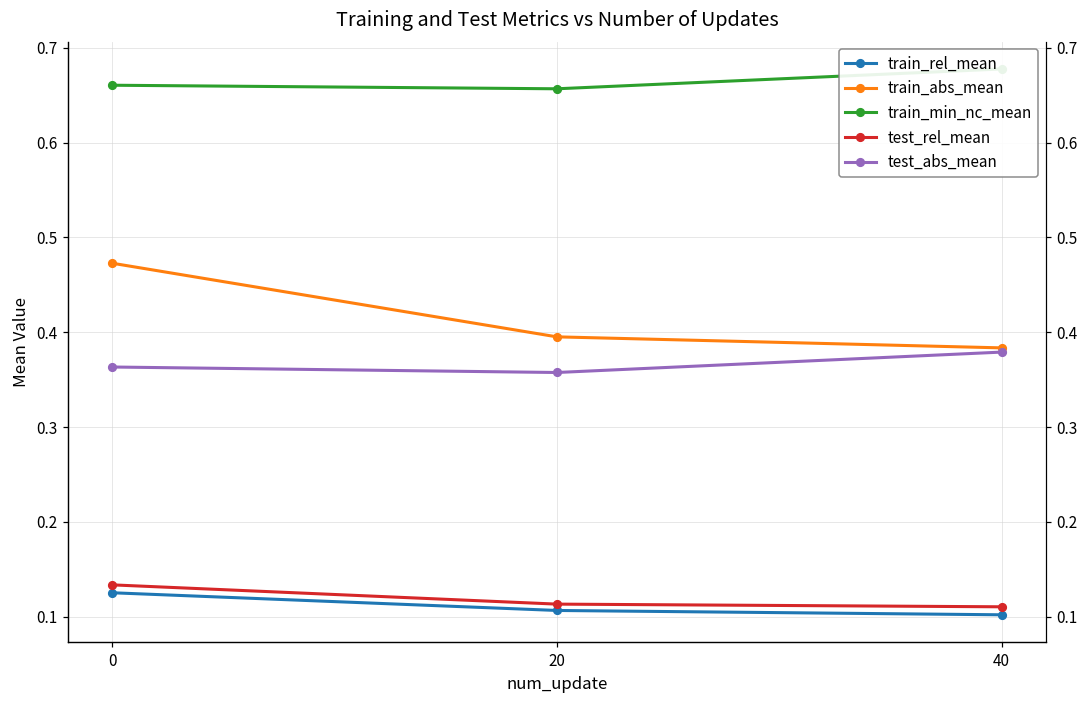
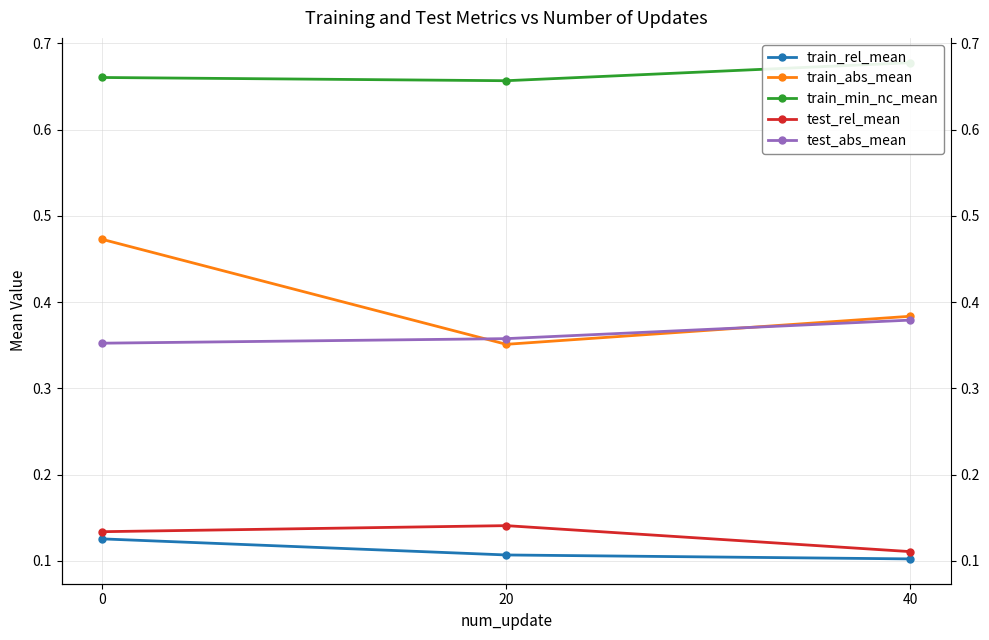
  {
    "train_rel_mean": {
      "0": 0.13,
      "20": 0.11,
      "40": 0.10
    },
    "train_abs_mean": {
      "0": 0.47,
-     "20": 0.40,
+     "20": 0.35,
      "40": 0.38
    },
    "train_min_nc_mean": {
      "0": 0.66,
      "20": 0.66
    },
    "test_rel_mean": {
      "0": 0.13,
-     "20": 0.11,
+     "20": 0.14,
      "40": 0.11
    },
    "test_abs_mean": {
-     "0": 0.36,
+     "0": 0.35,
      "20": 0.36,
      "40": 0.38
    }
  }
